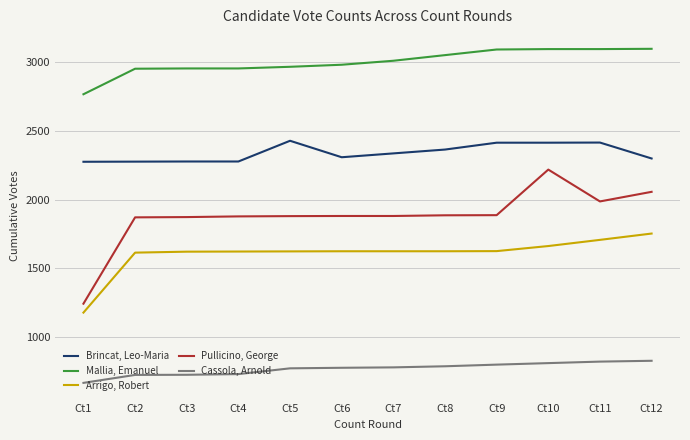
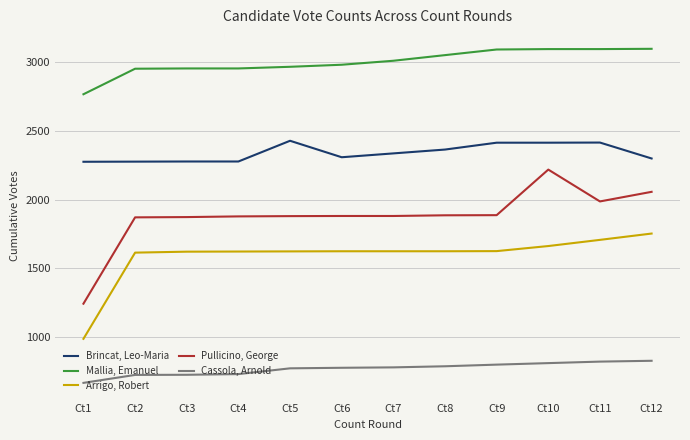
  {
    "Brincat, Leo-Maria": {
      "Ct1": 2280,
      "Ct2": 2280,
      "Ct3": 2280,
      "Ct4": 2280,
      "Ct5": 2430,
      "Ct6": 2310,
      "Ct7": 2340,
      "Ct8": 2360,
      "Ct9": 2410,
      "Ct10": 2410,
      "Ct11": 2420,
      "Ct12": 2300
    },
    "Mallia, Emanuel": {
      "Ct1": 2770,
      "Ct2": 2950,
      "Ct3": 2960,
      "Ct4": 2960,
      "Ct5": 2970,
      "Ct6": 2980,
      "Ct7": 3010,
      "Ct8": 3050,
      "Ct9": 3090,
      "Ct10": 3100,
      "Ct11": 3100,
      "Ct12": 3100
    },
    "Arrigo, Robert": {
-     "Ct1": 1180,
+     "Ct1": 990,
      "Ct2": 1610,
      "Ct3": 1620,
      "Ct4": 1620,
      "Ct5": 1620,
      "Ct6": 1620,
      "Ct7": 1620,
      "Ct8": 1620,
      "Ct9": 1620,
      "Ct10": 1660,
      "Ct11": 1710,
      "Ct12": 1750
    },
    "Pullicino, George": {
      "Ct1": 1240,
      "Ct2": 1870,
      "Ct3": 1870,
      "Ct4": 1880,
      "Ct5": 1880,
      "Ct6": 1880,
      "Ct7": 1880,
      "Ct8": 1890,
      "Ct9": 1890,
      "Ct10": 2220,
      "Ct11": 1990,
      "Ct12": 2060
    },
    "Cassola, Arnold": {
      "Ct1": 660,
      "Ct2": 720,
      "Ct3": 720,
      "Ct4": 730,
      "Ct5": 770,
      "Ct6": 770,
      "Ct7": 780,
      "Ct8": 790,
      "Ct9": 800,
      "Ct10": 810,
      "Ct11": 820,
      "Ct12": 830
    }
  }
